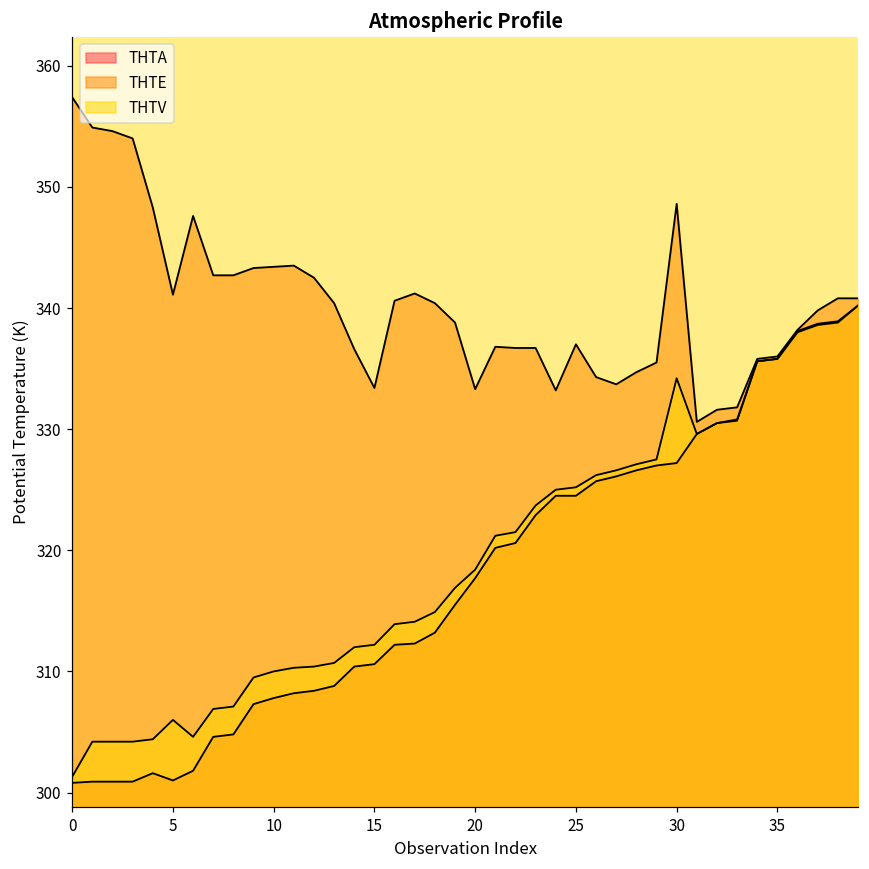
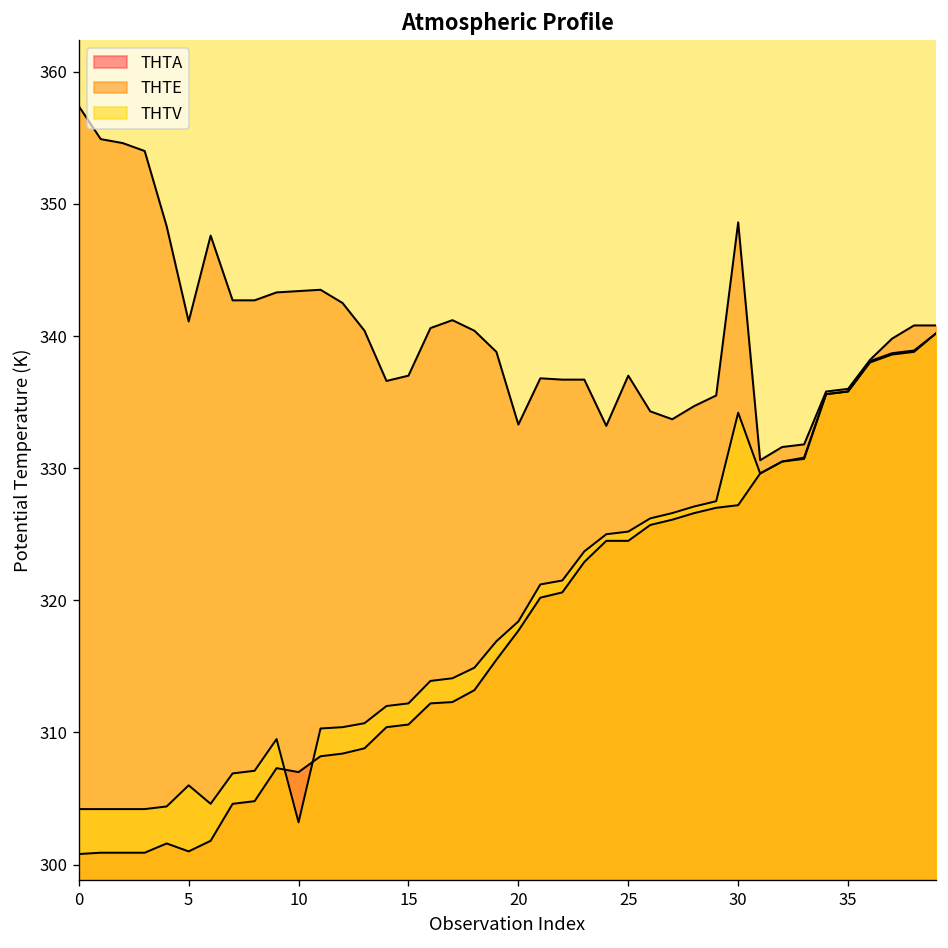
  {
    "THTA": {
      "0": 300.8,
      "5": 301.0,
-     "10": 307.8,
+     "10": 307.0,
      "15": 310.6,
      "20": 317.7,
      "25": 324.5,
      "30": 327.2
    },
    "THTE": {
      "0": 357.4,
      "5": 341.1,
      "10": 343.4,
-     "15": 333.4,
+     "15": 337.0,
      "20": 333.3,
      "25": 337.0,
      "30": 348.6
    },
    "THTV": {
-     "0": 301.3,
+     "0": 304.2,
      "5": 306.0,
-     "10": 310.0,
+     "10": 303.2,
      "15": 312.2,
      "20": 318.4,
      "25": 325.2,
      "30": 334.2
    }
  }
